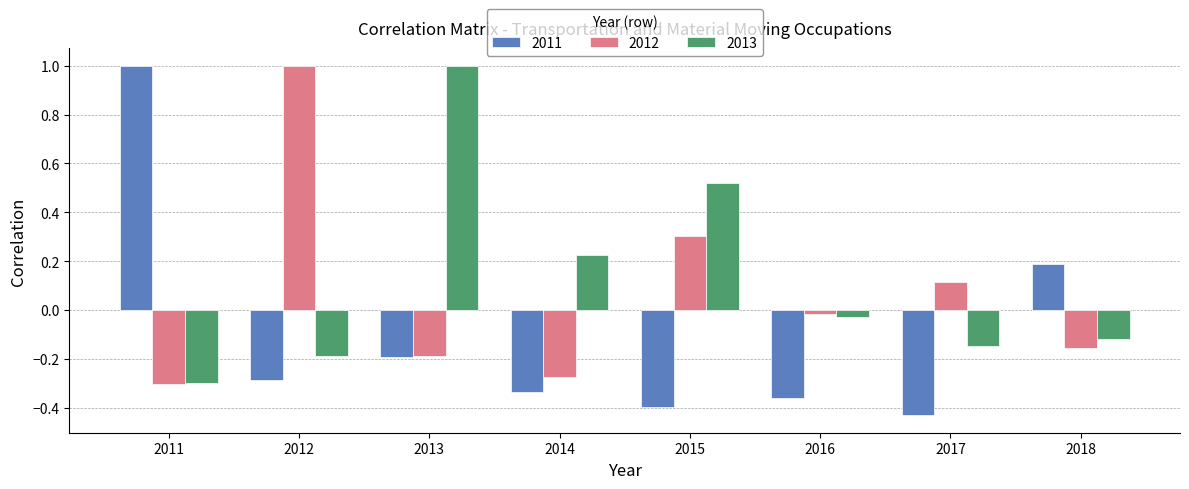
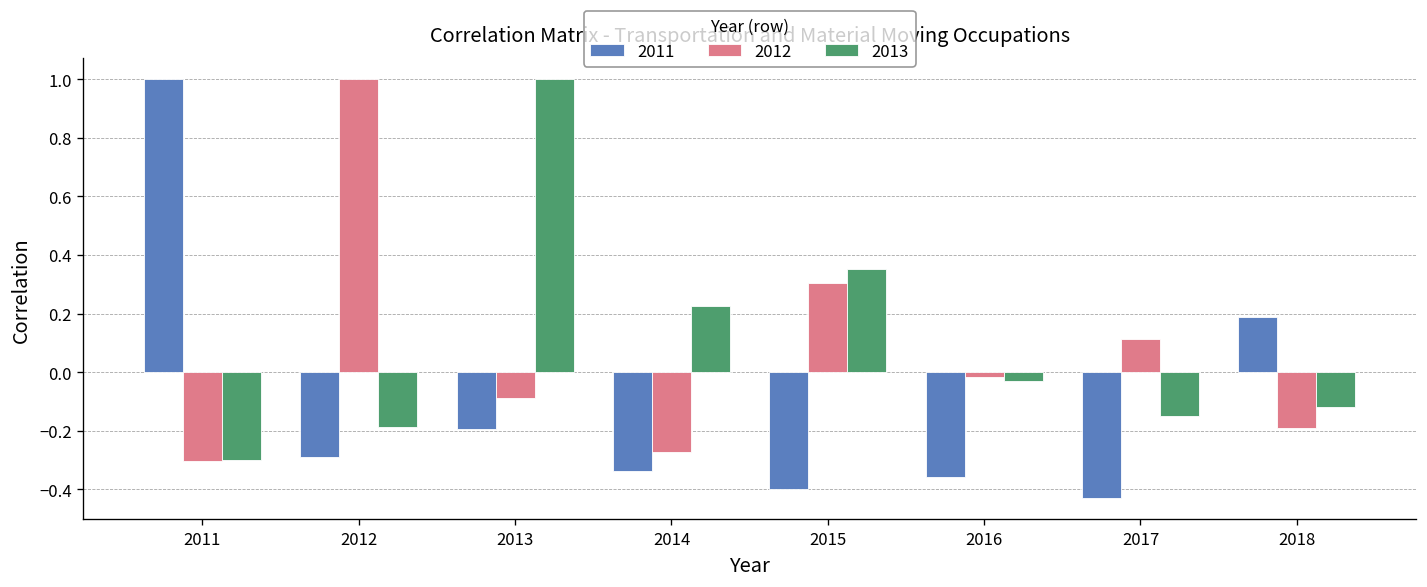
  {
    "2011": {
      "2011": 1.00,
      "2012": -0.29,
      "2013": -0.19,
      "2014": -0.34,
      "2015": -0.40,
      "2016": -0.36,
      "2017": -0.43,
      "2018": 0.19
    },
    "2012": {
      "2011": -0.30,
      "2012": 1.00,
-     "2013": -0.19,
+     "2013": -0.09,
      "2014": -0.27,
      "2015": 0.30,
      "2016": -0.02,
      "2017": 0.11,
-     "2018": -0.16
+     "2018": -0.19
    },
    "2013": {
      "2011": -0.30,
      "2012": -0.19,
      "2013": 1.00,
      "2014": 0.23,
-     "2015": 0.52,
+     "2015": 0.35,
      "2016": -0.03,
      "2017": -0.15,
      "2018": -0.12
    }
  }
